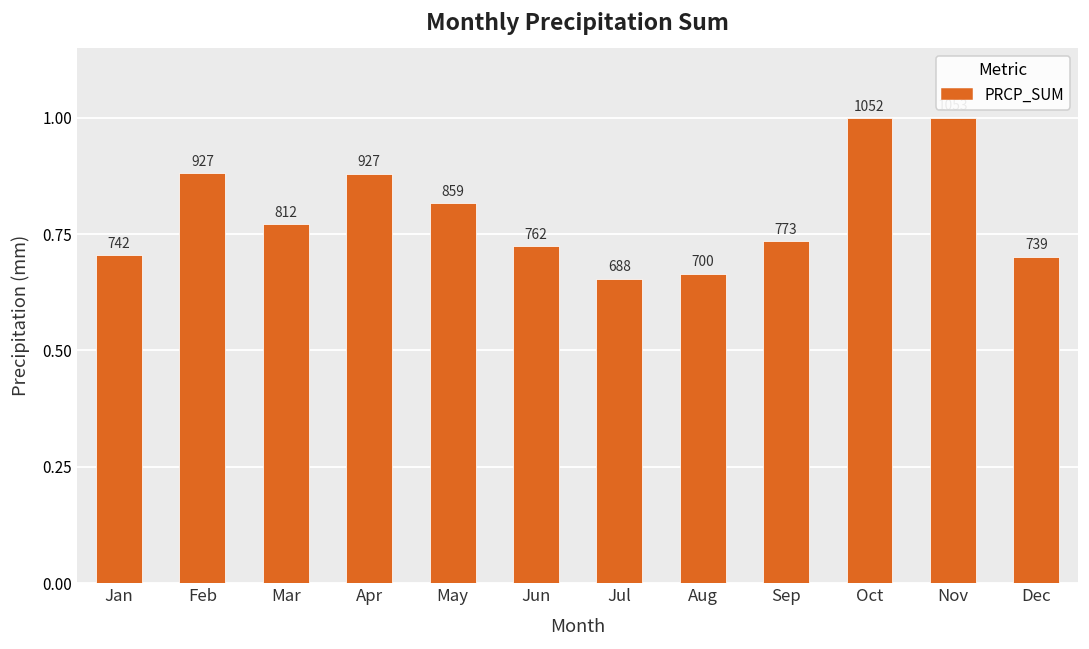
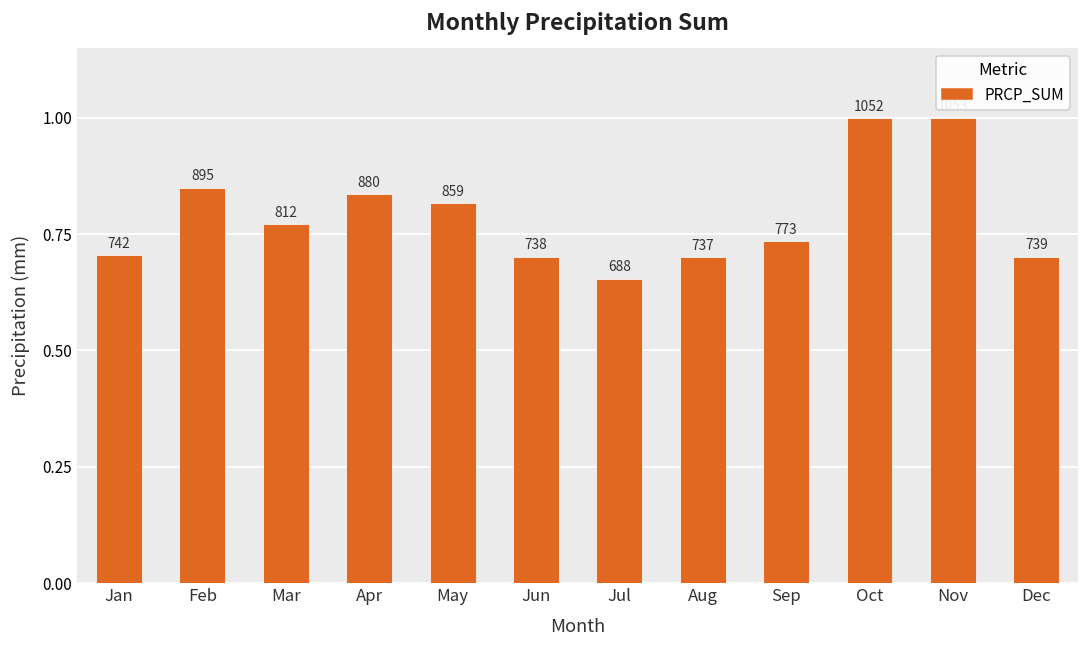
  {
-   "Feb": 927,
-   "Apr": 927,
-   "Jun": 762,
-   "Aug": 700
+   "Feb": 895,
+   "Apr": 880,
+   "Jun": 738,
+   "Aug": 737
  }
